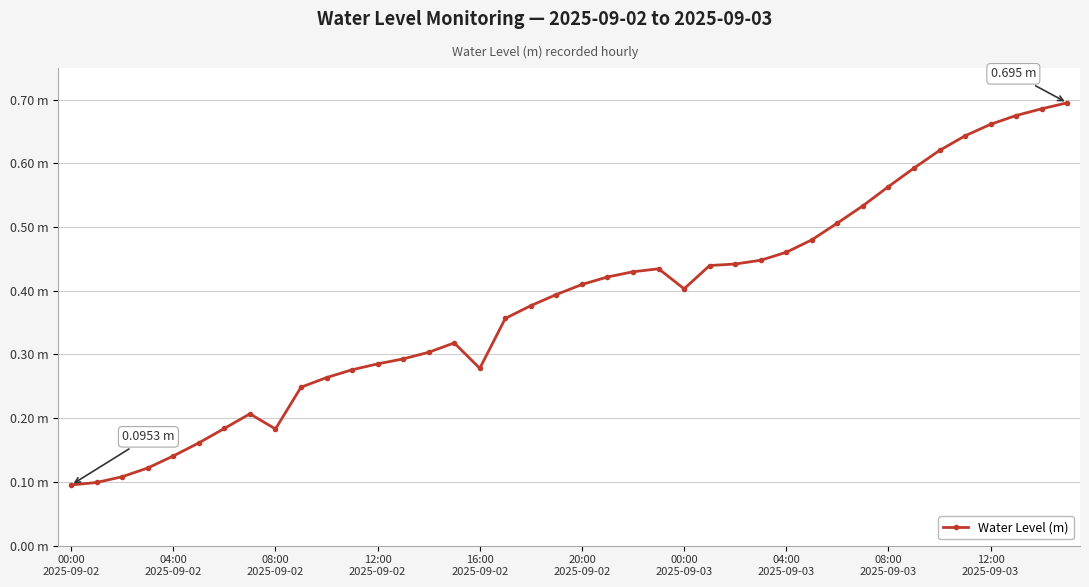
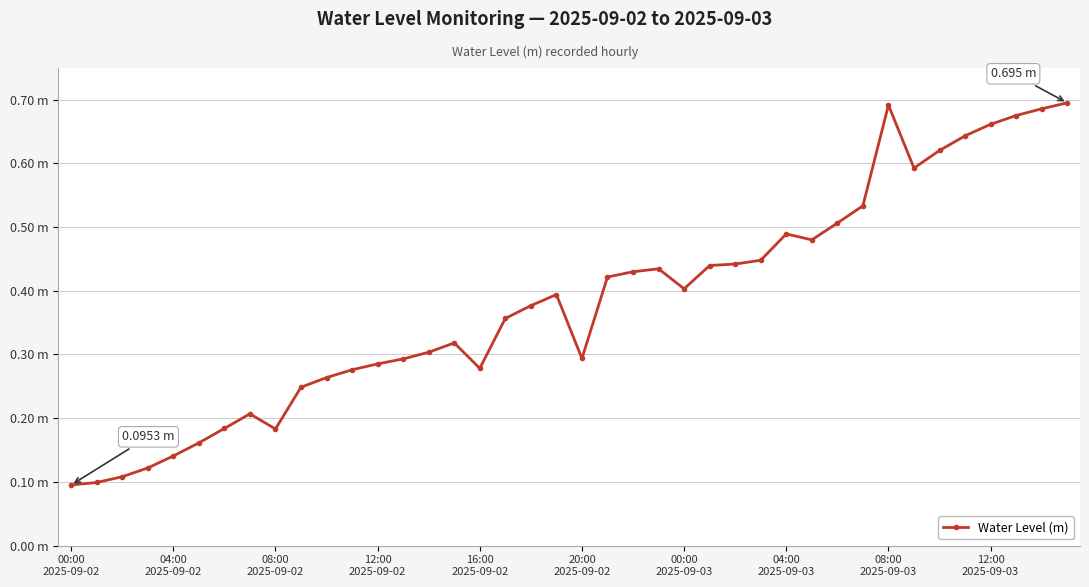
  {
    "00:00 2025-09-02": "0.10 m",
    "08:00 2025-09-02": "0.18 m",
    "12:00 2025-09-02": "0.29 m",
    "16:00 2025-09-02": "0.28 m",
-   "20:00 2025-09-02": "0.41 m",
+   "20:00 2025-09-02": "0.29 m",
    "00:00 2025-09-03": "0.40 m",
-   "04:00 2025-09-03": "0.46 m",
-   "08:00 2025-09-03": "0.56 m",
+   "04:00 2025-09-03": "0.49 m",
+   "08:00 2025-09-03": "0.69 m",
    "12:00 2025-09-03": "0.66 m"
  }
